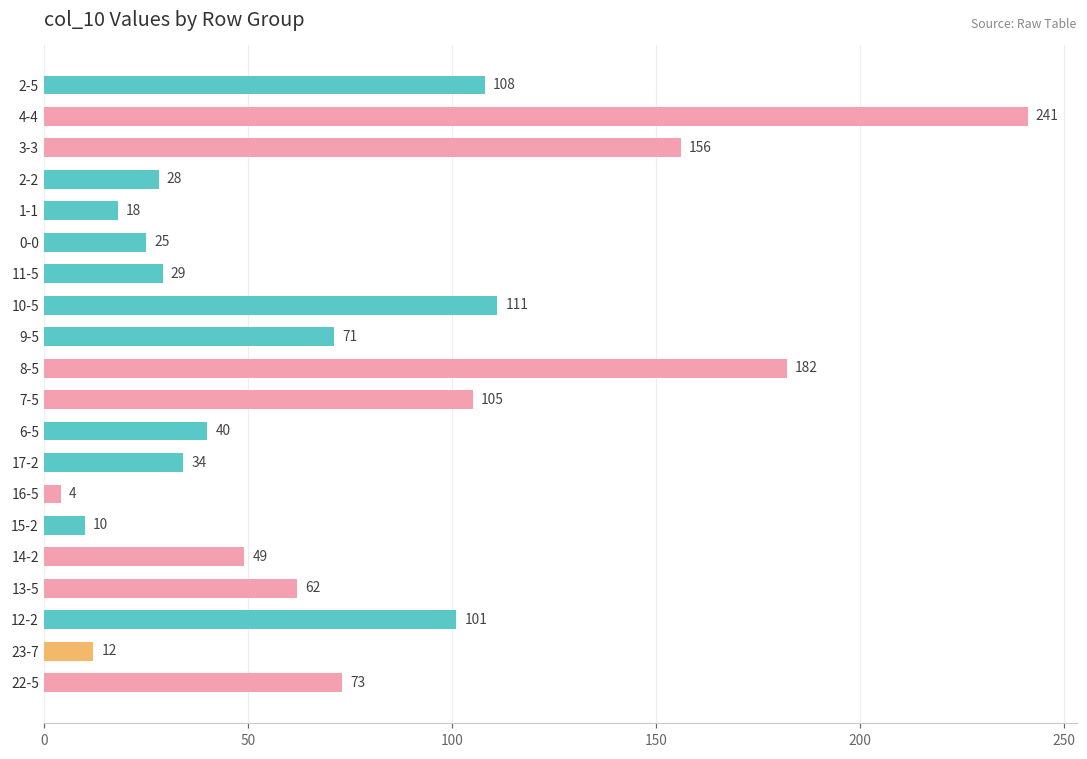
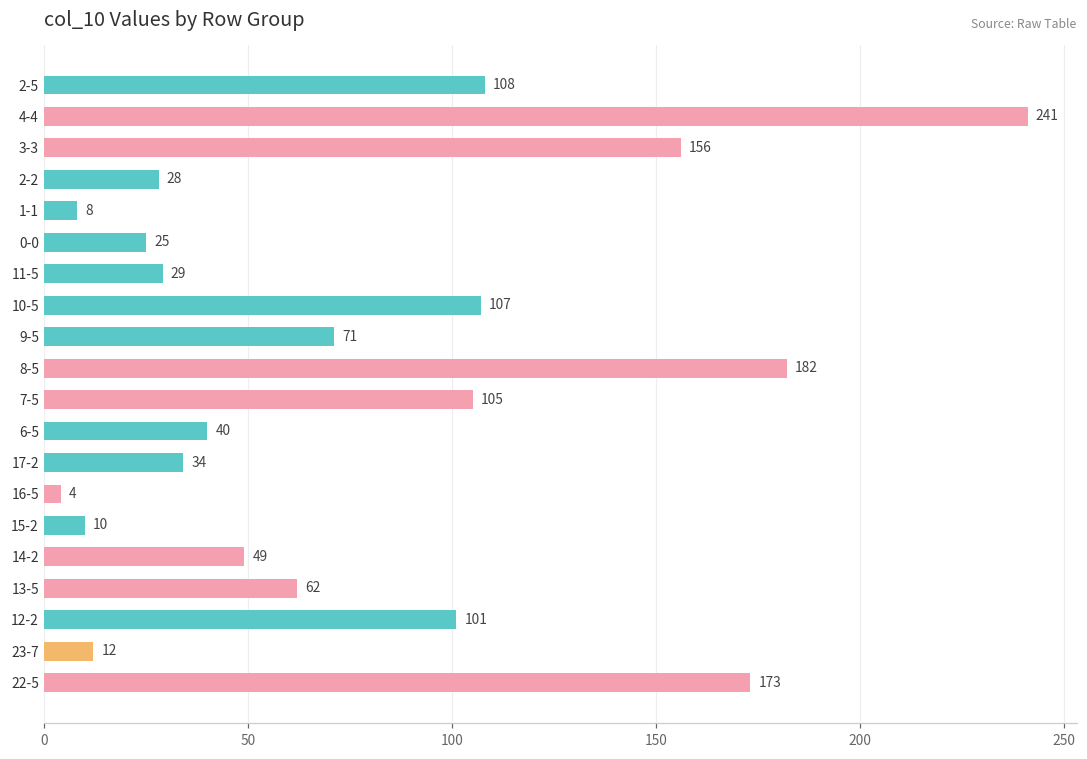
  {
    "2-5": 108,
    "4-4": 241,
    "3-3": 156,
    "2-2": 28,
-   "1-1": 18,
+   "1-1": 8,
    "0-0": 25,
    "11-5": 29,
-   "10-5": 111,
+   "10-5": 107,
    "9-5": 71,
    "8-5": 182,
    "7-5": 105,
    "6-5": 40,
    "17-2": 34,
    "16-5": 4,
    "15-2": 10,
    "14-2": 49,
    "13-5": 62,
    "12-2": 101,
    "23-7": 12,
-   "22-5": 73
+   "22-5": 173
  }
